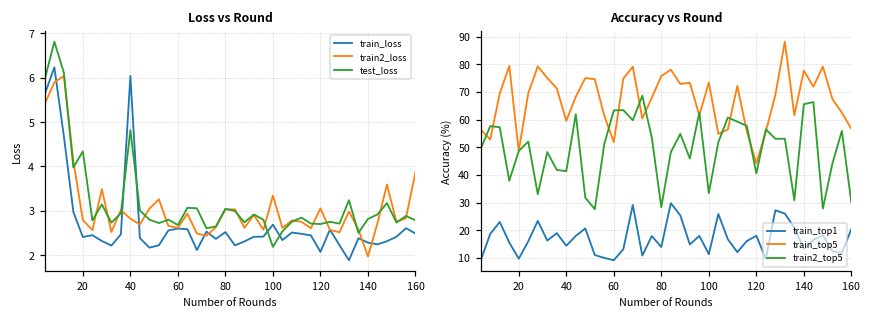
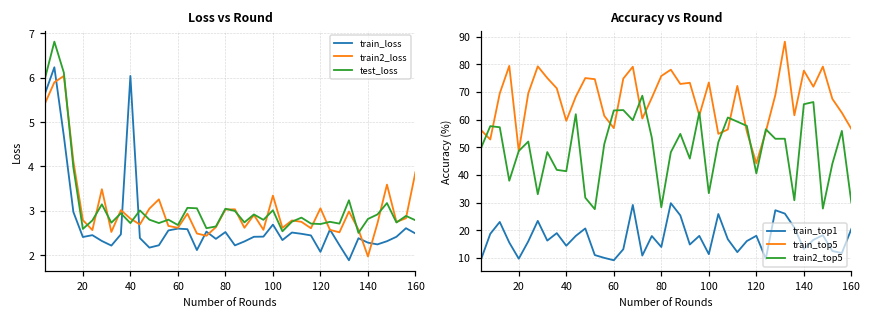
  {
    "Loss vs Round": {
      "train_loss": {
        "20": 2.4,
        "40": 6.0,
        "80": 2.5,
        "100": 2.7,
        "120": 2.1,
        "140": 2.3,
        "160": 2.5
      },
      "train2_loss": {
        "20": 2.8,
        "40": 2.8,
        "100": 3.3,
        "120": 3.1,
        "140": 2.0,
        "160": 3.9
      },
      "test_loss": {
-       "20": 4.3,
-       "40": 4.8,
-       "100": 2.2,
+       "20": 2.6,
+       "40": 2.7,
+       "100": 3.0,
        "120": 2.7,
        "140": 2.8,
        "160": 2.8
      }
    },
    "Accuracy vs Round": {
      "train_top1": {
        "20": 10,
        "40": 14,
        "60": 9,
        "80": 14,
        "100": 11,
        "120": 18,
        "160": 20
      },
      "train_top5": {
        "40": 60,
-       "60": 52,
+       "60": 57,
        "80": 76,
        "100": 73,
        "120": 44,
        "140": 78,
        "160": 57
      },
      "train2_top5": {
        "40": 41,
        "60": 63,
        "80": 28,
        "100": 33,
        "120": 41,
        "140": 66,
        "160": 30
      }
    }
  }
